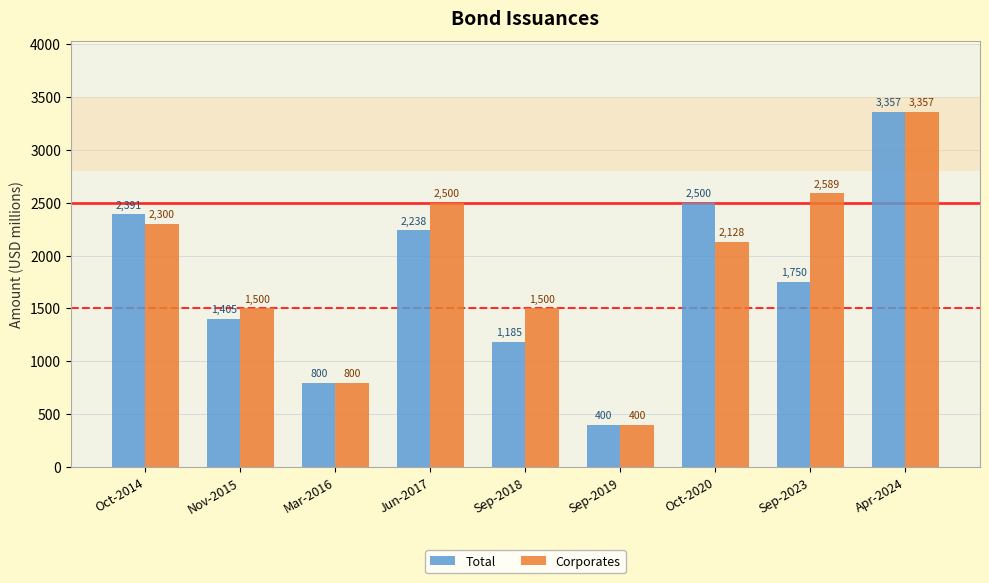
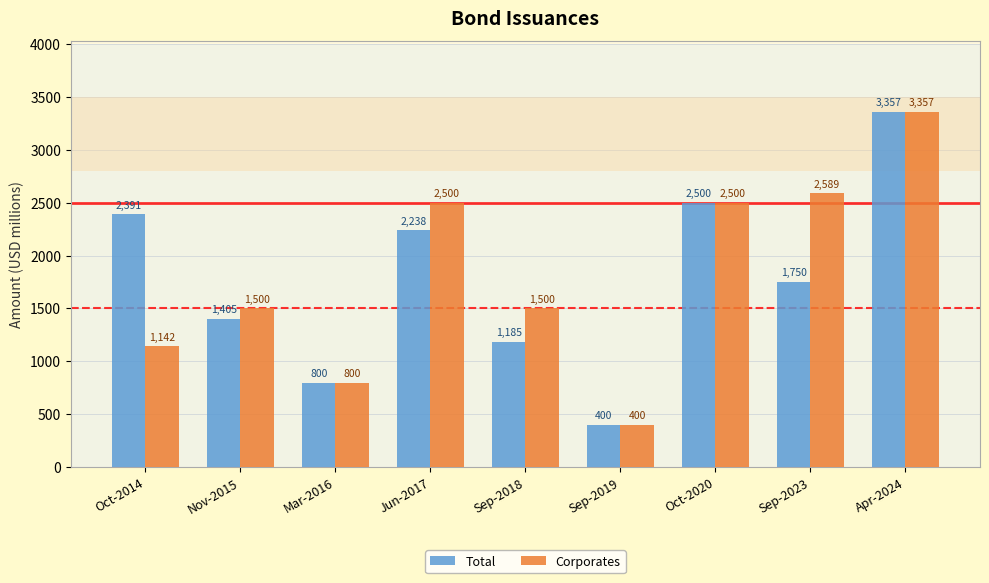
  {
    "Total": {
      "Oct-2014": "2,391",
      "Nov-2015": "1,405",
      "Mar-2016": "800",
      "Jun-2017": "2,238",
      "Sep-2018": "1,185",
      "Sep-2019": "400",
      "Oct-2020": "2,500",
      "Sep-2023": "1,750",
      "Apr-2024": "3,357"
    },
    "Corporates": {
-     "Oct-2014": "2,300",
+     "Oct-2014": "1,142",
      "Nov-2015": "1,500",
      "Mar-2016": "800",
      "Jun-2017": "2,500",
      "Sep-2018": "1,500",
      "Sep-2019": "400",
-     "Oct-2020": "2,128",
+     "Oct-2020": "2,500",
      "Sep-2023": "2,589",
      "Apr-2024": "3,357"
    }
  }
